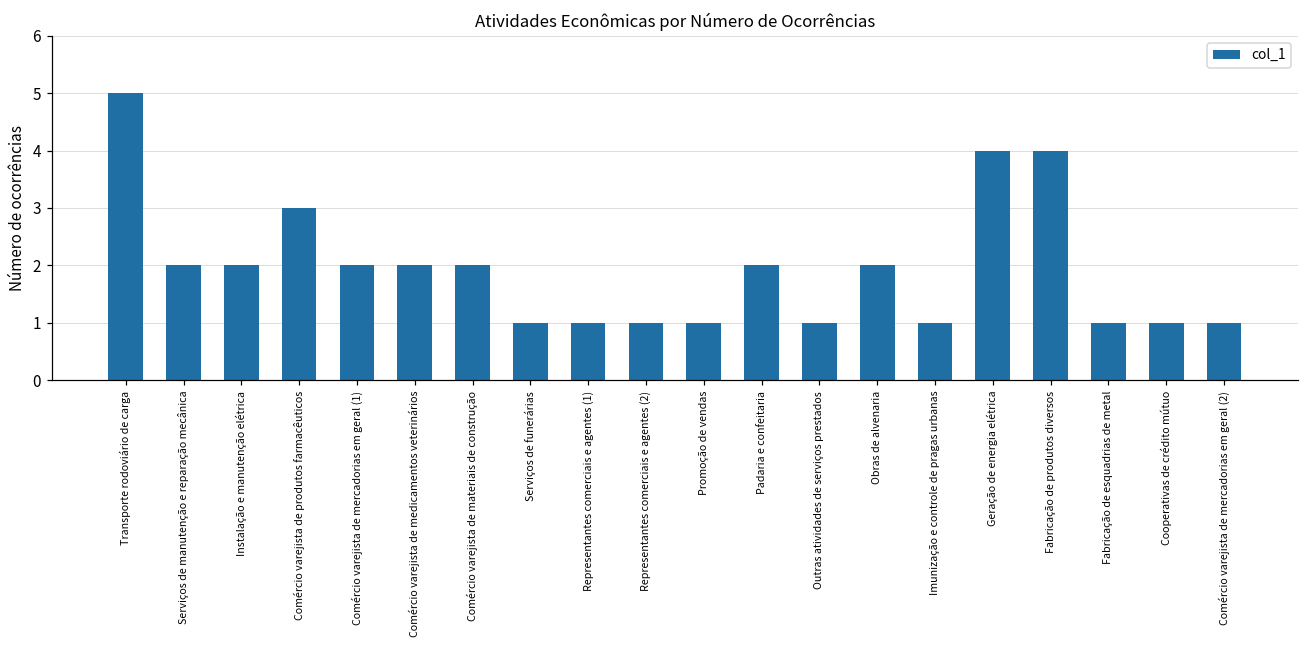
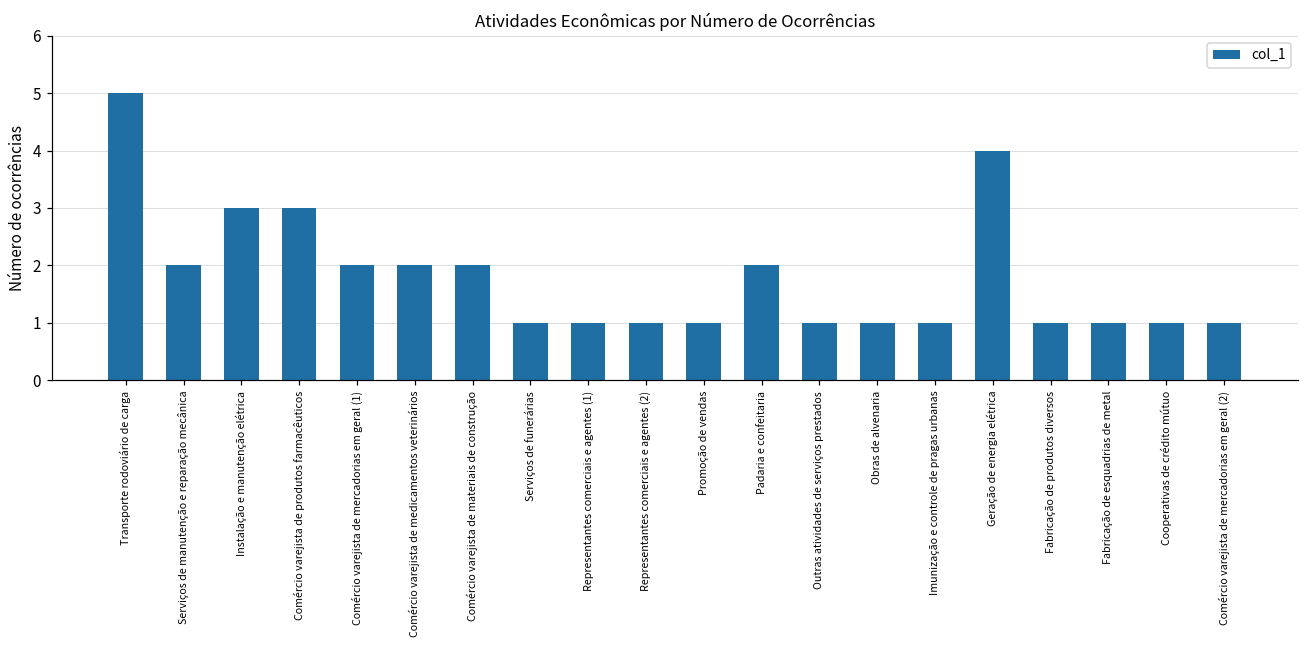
  {
    "Transporte rodoviário de carga": 5,
    "Serviços de manutenção e reparação mecânica": 2,
-   "Instalação e manutenção elétrica": 2,
+   "Instalação e manutenção elétrica": 3,
    "Comércio varejista de produtos farmacêuticos": 3,
    "Comércio varejista de mercadorias em geral (1)": 2,
    "Comércio varejista de medicamentos veterinários": 2,
    "Comércio varejista de materiais de construção": 2,
    "Serviços de funerárias": 1,
    "Representantes comerciais e agentes (1)": 1,
    "Representantes comerciais e agentes (2)": 1,
    "Promoção de vendas": 1,
    "Padaria e confeitaria": 2,
    "Outras atividades de serviços prestados": 1,
-   "Obras de alvenaria": 2,
+   "Obras de alvenaria": 1,
    "Imunização e controle de pragas urbanas": 1,
    "Geração de energia elétrica": 4,
-   "Fabricação de produtos diversos": 4,
+   "Fabricação de produtos diversos": 1,
    "Fabricação de esquadrias de metal": 1,
    "Cooperativas de crédito mútuo": 1,
    "Comércio varejista de mercadorias em geral (2)": 1
  }
